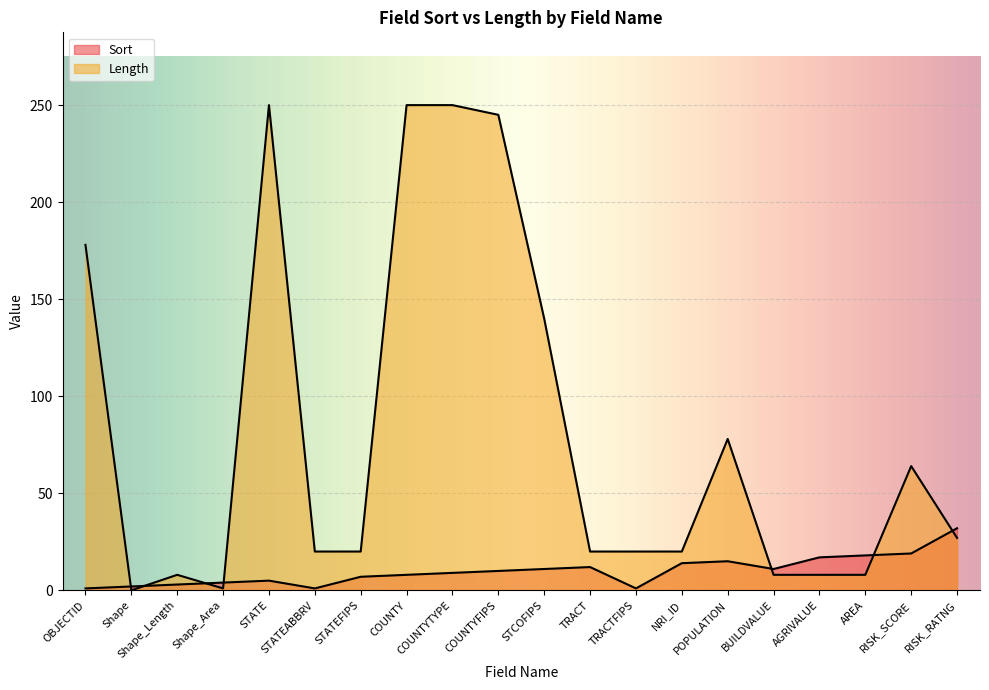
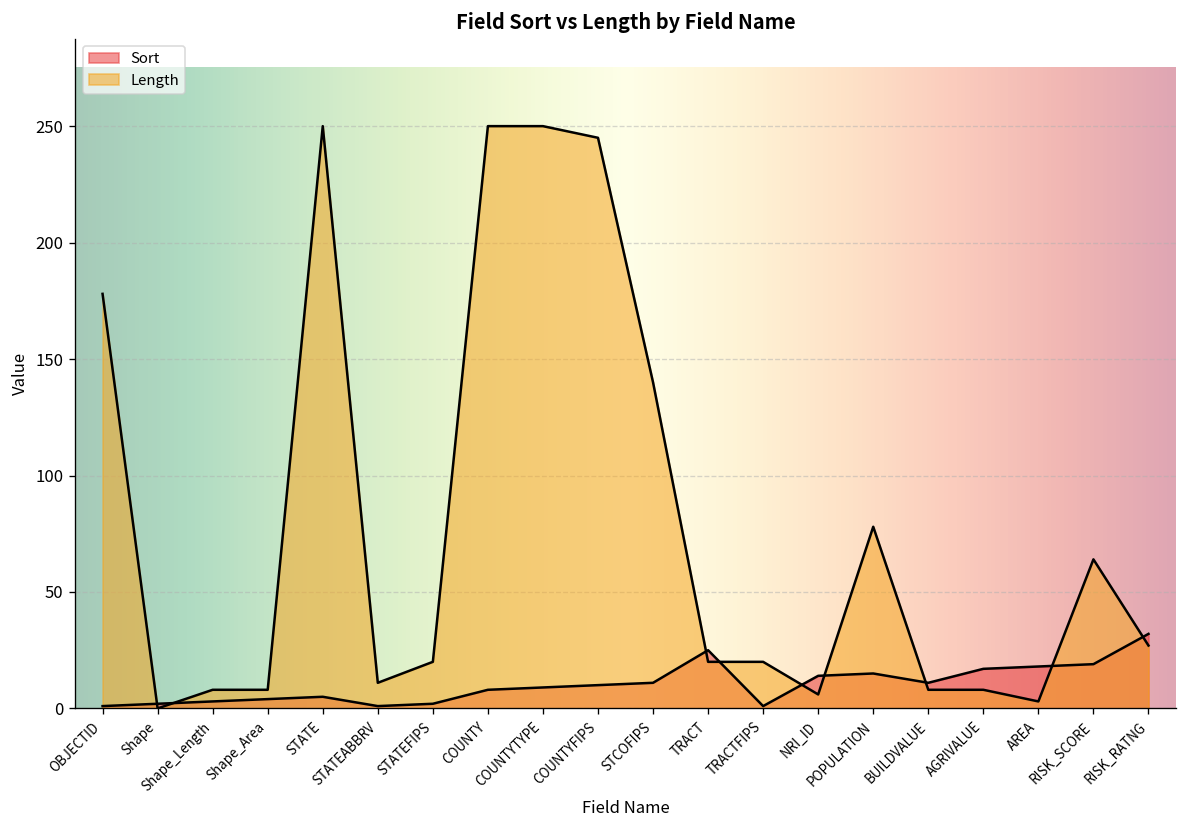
  {
    "Sort": {
      "OBJECTID": 1,
      "Shape": 2,
      "Shape_Length": 3,
      "Shape_Area": 4,
      "STATE": 5,
      "STATEABBRV": 1,
-     "STATEFIPS": 7,
+     "STATEFIPS": 2,
      "COUNTY": 8,
      "COUNTYTYPE": 9,
      "COUNTYFIPS": 10,
      "STCOFIPS": 11,
-     "TRACT": 12,
+     "TRACT": 25,
      "TRACTFIPS": 1,
      "NRI_ID": 14,
      "POPULATION": 15,
      "BUILDVALUE": 11,
      "AGRIVALUE": 17,
      "AREA": 18,
      "RISK_SCORE": 19,
      "RISK_RATNG": 32
    },
    "Length": {
      "OBJECTID": 178,
      "Shape": 0,
      "Shape_Length": 8,
-     "Shape_Area": 1,
+     "Shape_Area": 8,
      "STATE": 250,
-     "STATEABBRV": 20,
+     "STATEABBRV": 11,
      "STATEFIPS": 20,
      "COUNTY": 250,
      "COUNTYTYPE": 250,
      "COUNTYFIPS": 245,
      "STCOFIPS": 140,
      "TRACT": 20,
      "TRACTFIPS": 20,
-     "NRI_ID": 20,
+     "NRI_ID": 6,
      "POPULATION": 78,
      "BUILDVALUE": 8,
      "AGRIVALUE": 8,
-     "AREA": 8,
+     "AREA": 3,
      "RISK_SCORE": 64,
      "RISK_RATNG": 27
    }
  }
